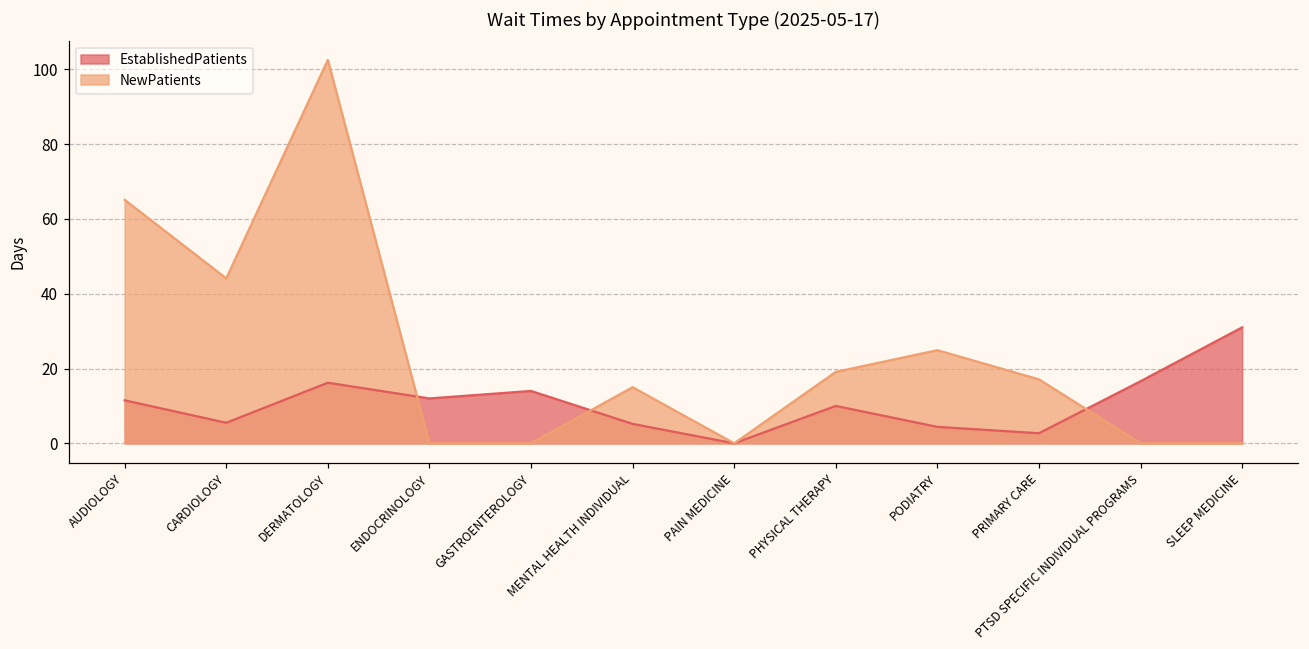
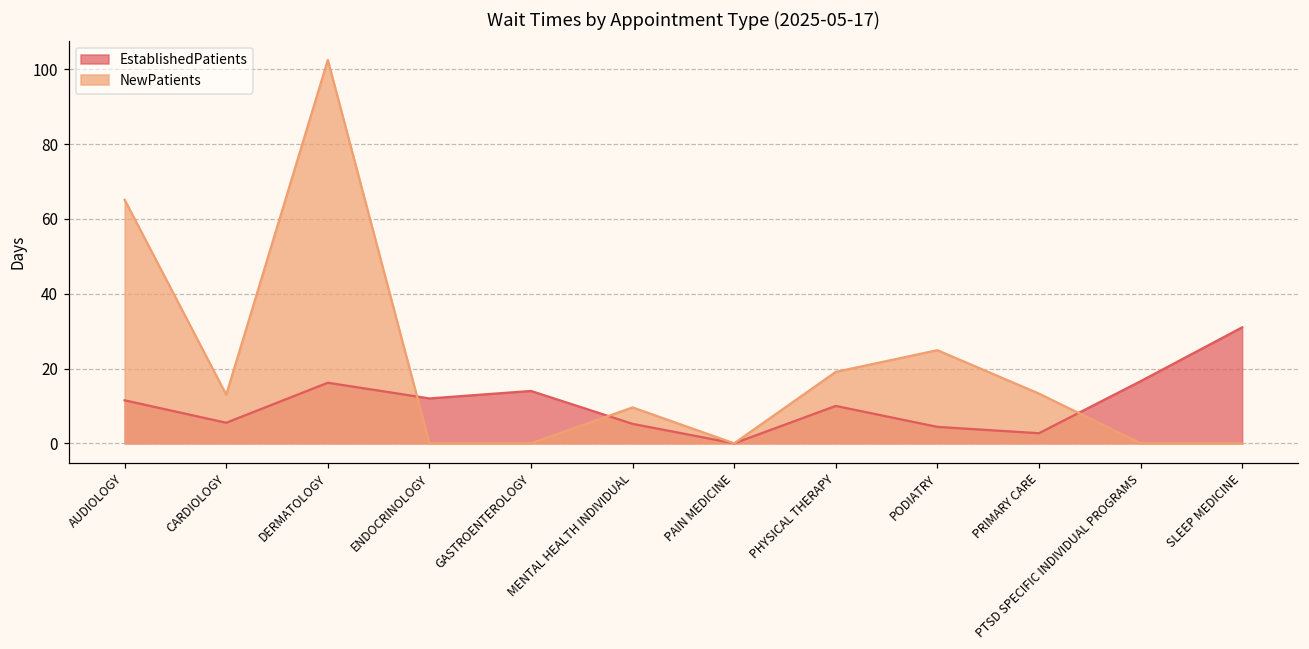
  {
    "EstablishedPatients": {
      "AUDIOLOGY": 12,
      "CARDIOLOGY": 6,
      "DERMATOLOGY": 16,
      "ENDOCRINOLOGY": 12,
      "GASTROENTEROLOGY": 14,
      "MENTAL HEALTH INDIVIDUAL": 5,
      "PHYSICAL THERAPY": 10,
      "PODIATRY": 4,
      "PRIMARY CARE": 3,
      "PTSD SPECIFIC INDIVIDUAL PROGRAMS": 17,
      "SLEEP MEDICINE": 31
    },
    "NewPatients": {
      "AUDIOLOGY": 65,
-     "CARDIOLOGY": 44,
+     "CARDIOLOGY": 13,
      "DERMATOLOGY": 103,
      "ENDOCRINOLOGY": 0,
      "GASTROENTEROLOGY": 0,
-     "MENTAL HEALTH INDIVIDUAL": 15,
+     "MENTAL HEALTH INDIVIDUAL": 10,
      "PHYSICAL THERAPY": 19,
      "PODIATRY": 25,
-     "PRIMARY CARE": 17,
+     "PRIMARY CARE": 13,
      "PTSD SPECIFIC INDIVIDUAL PROGRAMS": 0,
      "SLEEP MEDICINE": 0
    }
  }
